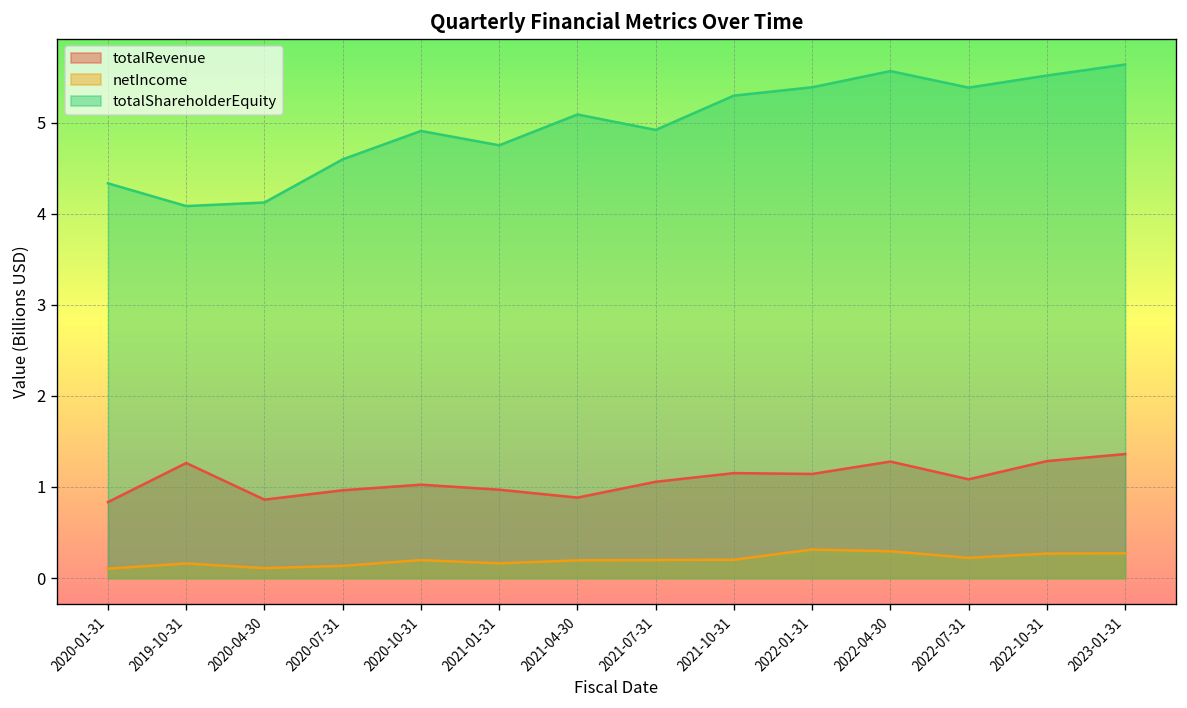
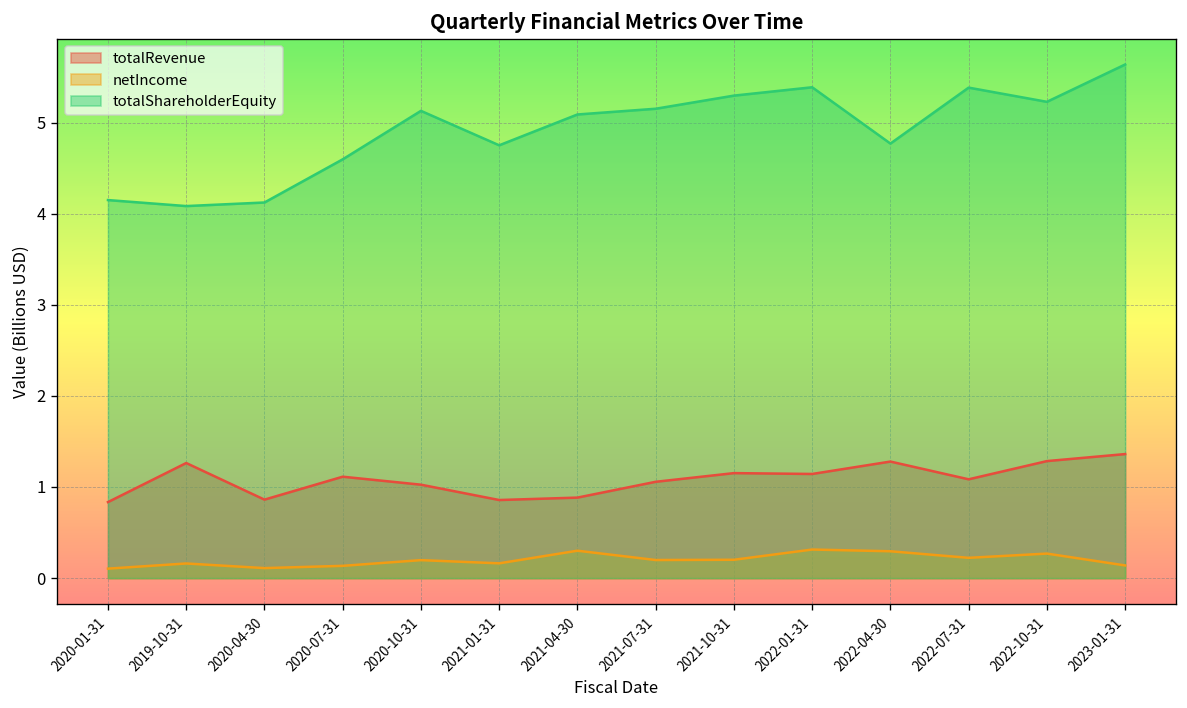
  {
    "totalRevenue": {
      "2020-01-31": 0.8,
      "2019-10-31": 1.3,
      "2020-04-30": 0.9,
-     "2020-07-31": 1.0,
+     "2020-07-31": 1.1,
      "2020-10-31": 1.0,
-     "2021-01-31": 1.0,
+     "2021-01-31": 0.9,
      "2021-04-30": 0.9,
      "2021-07-31": 1.1,
      "2021-10-31": 1.2,
      "2022-01-31": 1.1,
      "2022-04-30": 1.3,
      "2022-07-31": 1.1,
      "2022-10-31": 1.3,
      "2023-01-31": 1.4
    },
    "netIncome": {
      "2020-01-31": 0.1,
      "2019-10-31": 0.2,
      "2020-04-30": 0.1,
      "2020-07-31": 0.1,
      "2020-10-31": 0.2,
      "2021-01-31": 0.2,
-     "2021-04-30": 0.2,
+     "2021-04-30": 0.3,
      "2021-07-31": 0.2,
      "2021-10-31": 0.2,
      "2022-01-31": 0.3,
      "2022-04-30": 0.3,
      "2022-07-31": 0.2,
      "2022-10-31": 0.3,
-     "2023-01-31": 0.3
+     "2023-01-31": 0.1
    },
    "totalShareholderEquity": {
-     "2020-01-31": 4.3,
+     "2020-01-31": 4.1,
      "2019-10-31": 4.1,
      "2020-04-30": 4.1,
      "2020-07-31": 4.6,
-     "2020-10-31": 4.9,
+     "2020-10-31": 5.1,
      "2021-01-31": 4.7,
      "2021-04-30": 5.1,
-     "2021-07-31": 4.9,
+     "2021-07-31": 5.2,
      "2021-10-31": 5.3,
      "2022-01-31": 5.4,
-     "2022-04-30": 5.6,
+     "2022-04-30": 4.8,
      "2022-07-31": 5.4,
-     "2022-10-31": 5.5,
+     "2022-10-31": 5.2,
      "2023-01-31": 5.6
    }
  }
